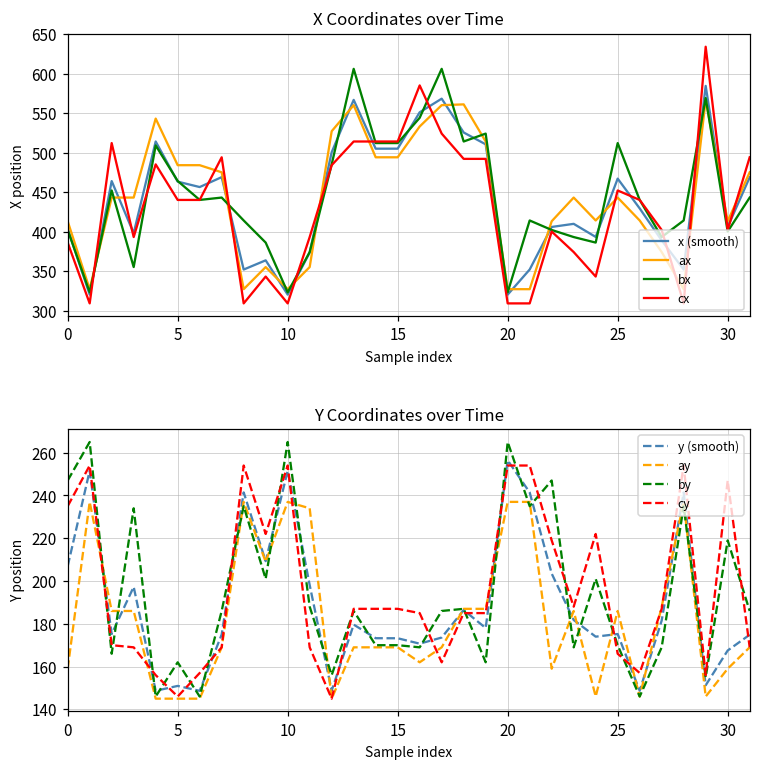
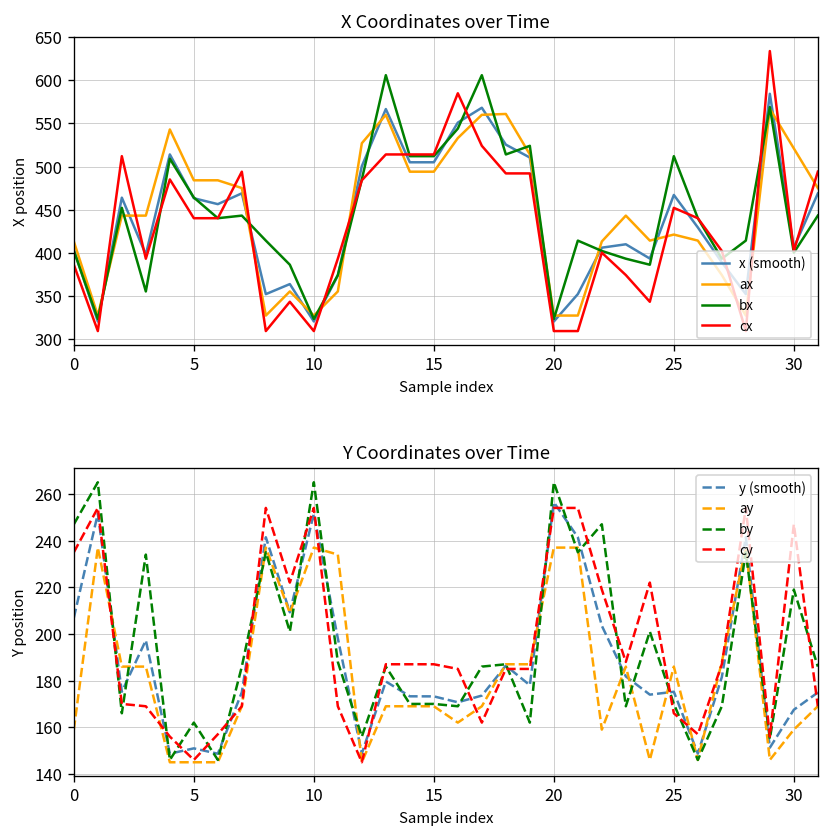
  {
    "X Coordinates over Time": {
      "x (smooth)": {
        "15": 500,
        "25": 470,
        "30": 410
      },
      "ax": {
        "0": 410,
        "5": 480,
        "10": 330,
        "15": 490,
        "20": 330,
-       "25": 440,
-       "30": 410
+       "25": 420,
+       "30": 520
      },
      "bx": {
        "25": 510
      },
      "cx": {
        "0": 390,
        "5": 440,
        "10": 310,
        "20": 310,
        "25": 450
      }
    },
    "Y Coordinates over Time": {
      "y (smooth)": {
        "0": 207,
        "5": 151,
        "10": 252,
        "15": 173,
        "20": 256,
        "25": 175,
        "30": 168
      },
      "ay": {
        "0": 159,
        "10": 237,
        "20": 237,
        "25": 186,
        "30": 159
      },
      "by": {
        "0": 247,
        "5": 162,
        "10": 265,
        "20": 265,
        "25": 170,
        "30": 219
      },
      "cy": {
        "0": 235,
        "10": 254,
        "15": 187,
        "20": 254,
        "25": 166
      }
    }
  }
